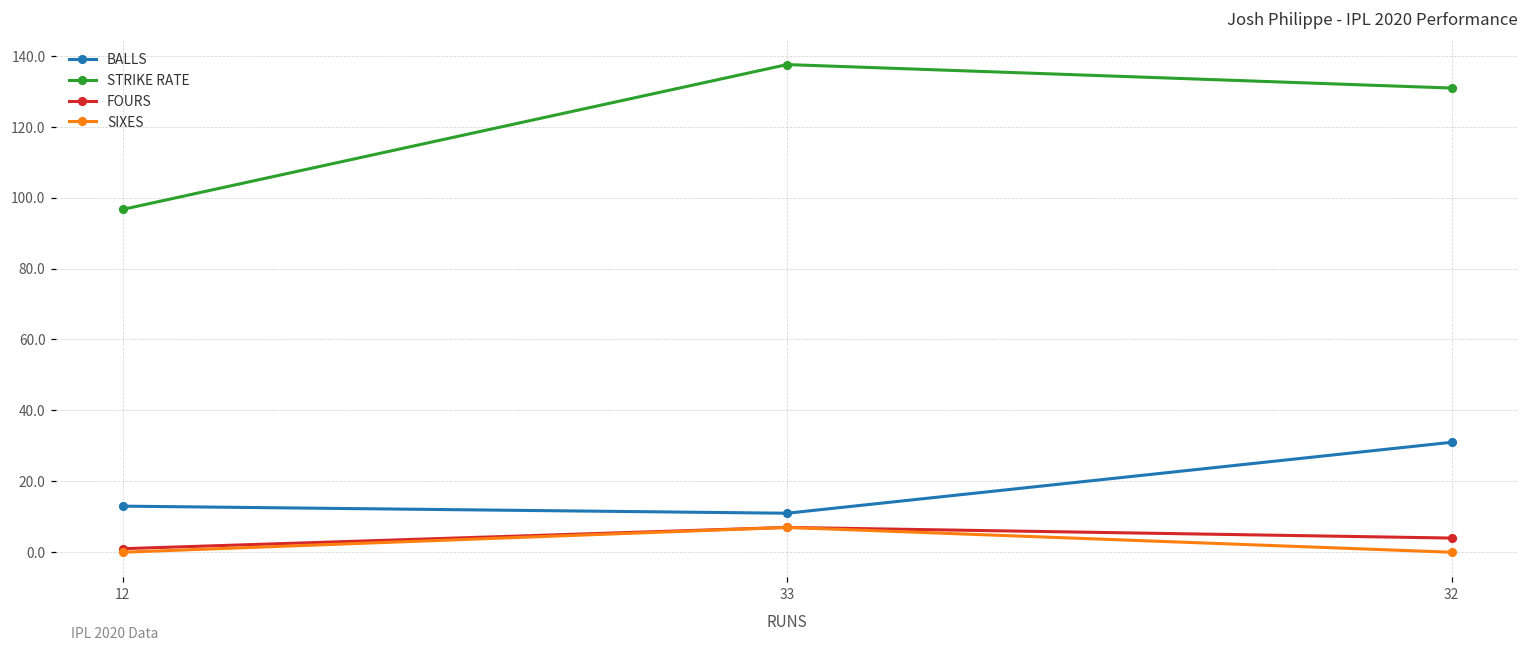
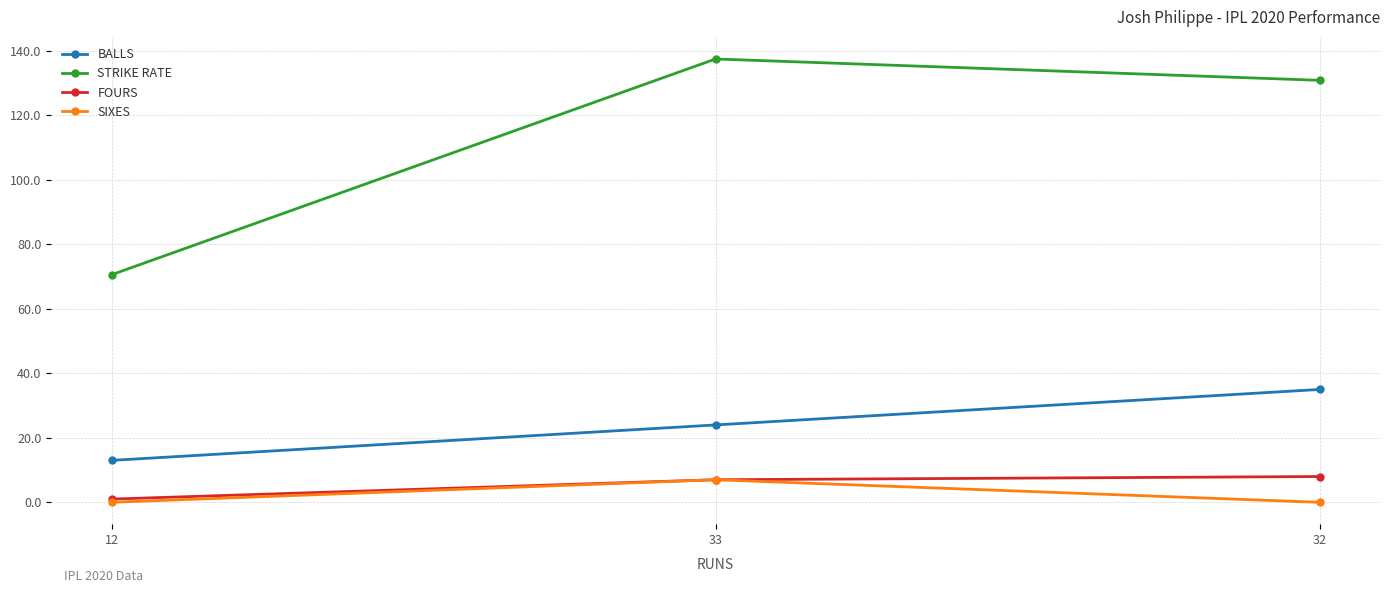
  {
    "BALLS": {
      "12": 13,
-     "33": 11,
-     "32": 31
+     "33": 24,
+     "32": 35
    },
    "STRIKE RATE": {
-     "12": 97,
+     "12": 71,
      "33": 138,
      "32": 131
    },
    "FOURS": {
      "12": 1,
-     "32": 4
+     "32": 8
    },
    "SIXES": {
      "12": 0,
      "32": 0
    }
  }
